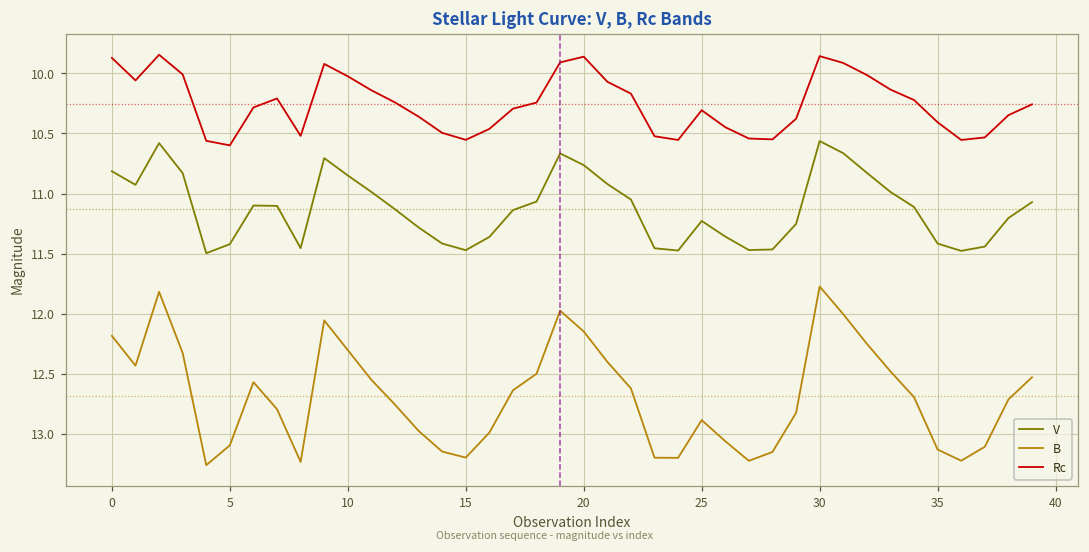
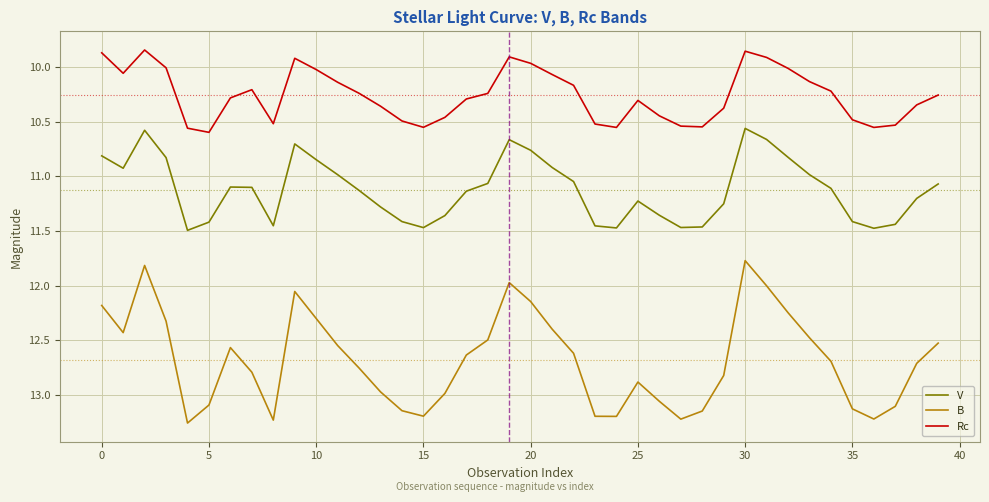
  {
    "Rc": {
      "0": 9.87,
      "5": 10.60,
      "10": 10.03,
      "15": 10.55,
-     "20": 9.86,
+     "20": 9.97,
      "25": 10.31,
      "30": 9.86,
-     "35": 10.41
+     "35": 10.48
    }
  }
